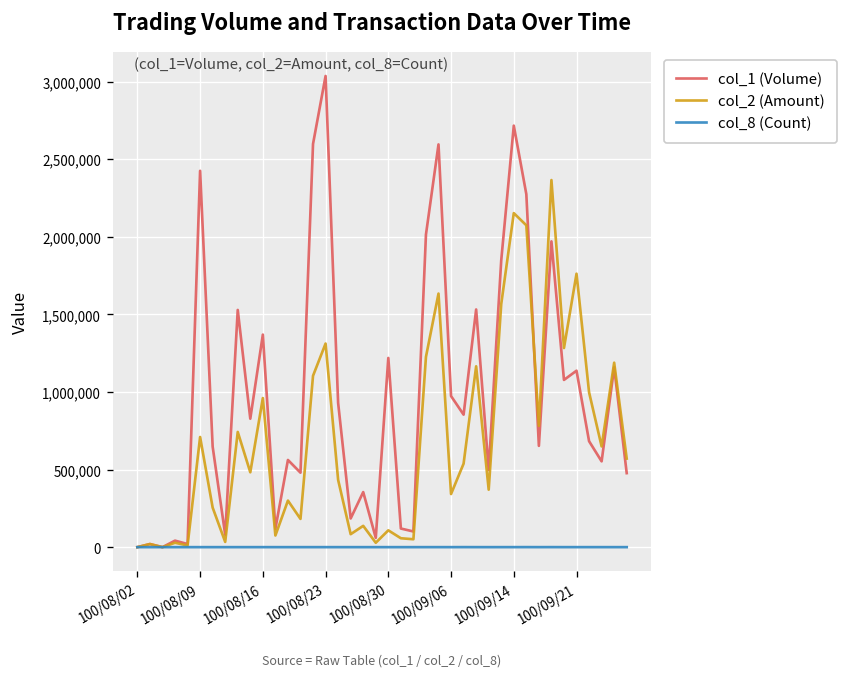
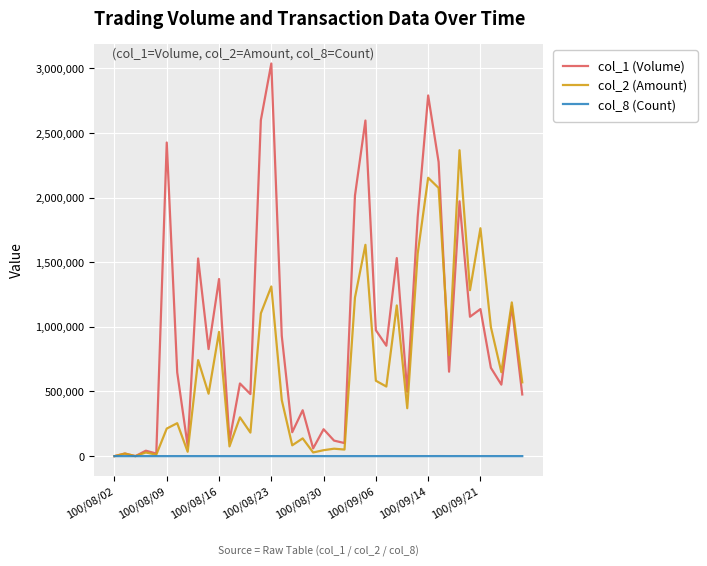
  {
    "col_1 (Volume)": {
      "100/08/09": "2,430,000",
      "100/08/16": "1,370,000",
      "100/08/23": "3,040,000",
-     "100/08/30": "1,220,000",
+     "100/08/30": "210,000",
      "100/09/06": "970,000",
-     "100/09/14": "2,720,000",
+     "100/09/14": "2,790,000",
      "100/09/21": "1,140,000"
    },
    "col_2 (Amount)": {
-     "100/08/09": "710,000",
+     "100/08/09": "210,000",
      "100/08/16": "960,000",
      "100/08/23": "1,310,000",
-     "100/08/30": "110,000",
-     "100/09/06": "340,000",
+     "100/08/30": "50,000",
+     "100/09/06": "580,000",
      "100/09/14": "2,150,000",
      "100/09/21": "1,760,000"
    },
    "col_8 (Count)": {
      "100/08/09": "0",
      "100/08/16": "0",
      "100/08/23": "0",
      "100/08/30": "0",
      "100/09/06": "0",
      "100/09/14": "0",
      "100/09/21": "0"
    }
  }
